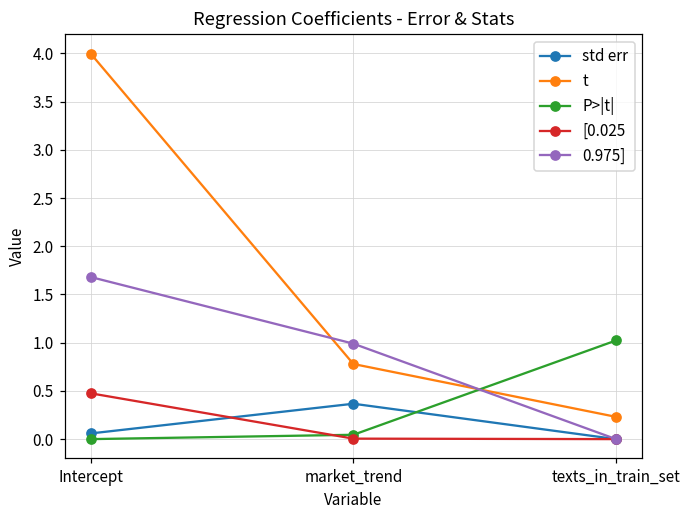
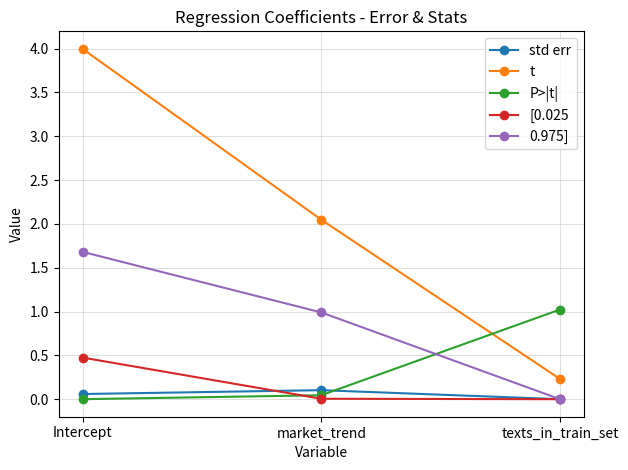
  {
    "std err": {
      "Intercept": 0.1,
-     "market_trend": 0.4
+     "market_trend": 0.1
    },
    "t": {
      "Intercept": 4.0,
-     "market_trend": 0.8,
+     "market_trend": 2.0,
      "texts_in_train_set": 0.2
    },
    "P>|t|": {
      "Intercept": 0.0,
      "market_trend": 0.0,
      "texts_in_train_set": 1.0
    },
    "[0.025": {
      "Intercept": 0.5,
      "market_trend": 0.0
    },
    "0.975]": {
      "Intercept": 1.7,
      "market_trend": 1.0
    }
  }
